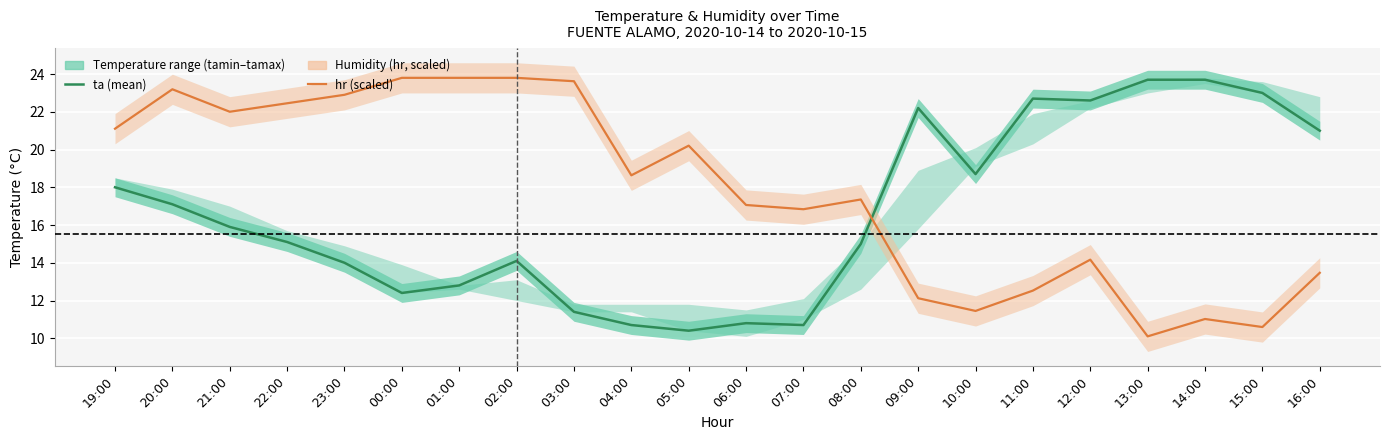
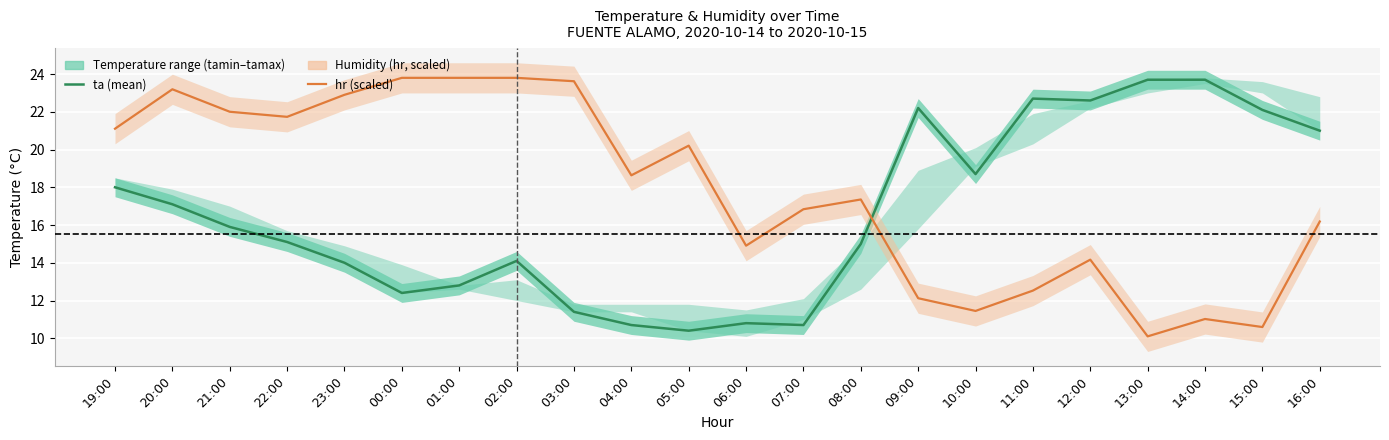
  {
    "ta (mean)": {
      "19:00": 18.0,
      "20:00": 17.1,
      "21:00": 15.9,
      "22:00": 15.1,
      "23:00": 14.0,
      "00:00": 12.4,
      "02:00": 14.1,
      "03:00": 11.4,
      "04:00": 10.7,
      "05:00": 10.4,
      "06:00": 10.8,
      "07:00": 10.7,
      "09:00": 22.2,
      "10:00": 18.7,
      "11:00": 22.7,
-     "15:00": 23.0,
+     "15:00": 22.1,
      "16:00": 21.0
    },
    "hr (scaled)": {
      "19:00": 21.1,
      "20:00": 23.2,
      "21:00": 22.0,
-     "22:00": 22.5,
+     "22:00": 21.7,
      "23:00": 22.9,
      "00:00": 23.8,
      "01:00": 23.8,
      "02:00": 23.8,
      "03:00": 23.6,
      "04:00": 18.6,
      "05:00": 20.2,
-     "06:00": 17.1,
+     "06:00": 14.9,
      "07:00": 16.8,
      "08:00": 17.4,
      "09:00": 12.1,
      "10:00": 11.4,
      "11:00": 12.5,
      "12:00": 14.2,
      "13:00": 10.1,
      "14:00": 11.0,
      "15:00": 10.6,
-     "16:00": 13.5
+     "16:00": 16.2
    }
  }
